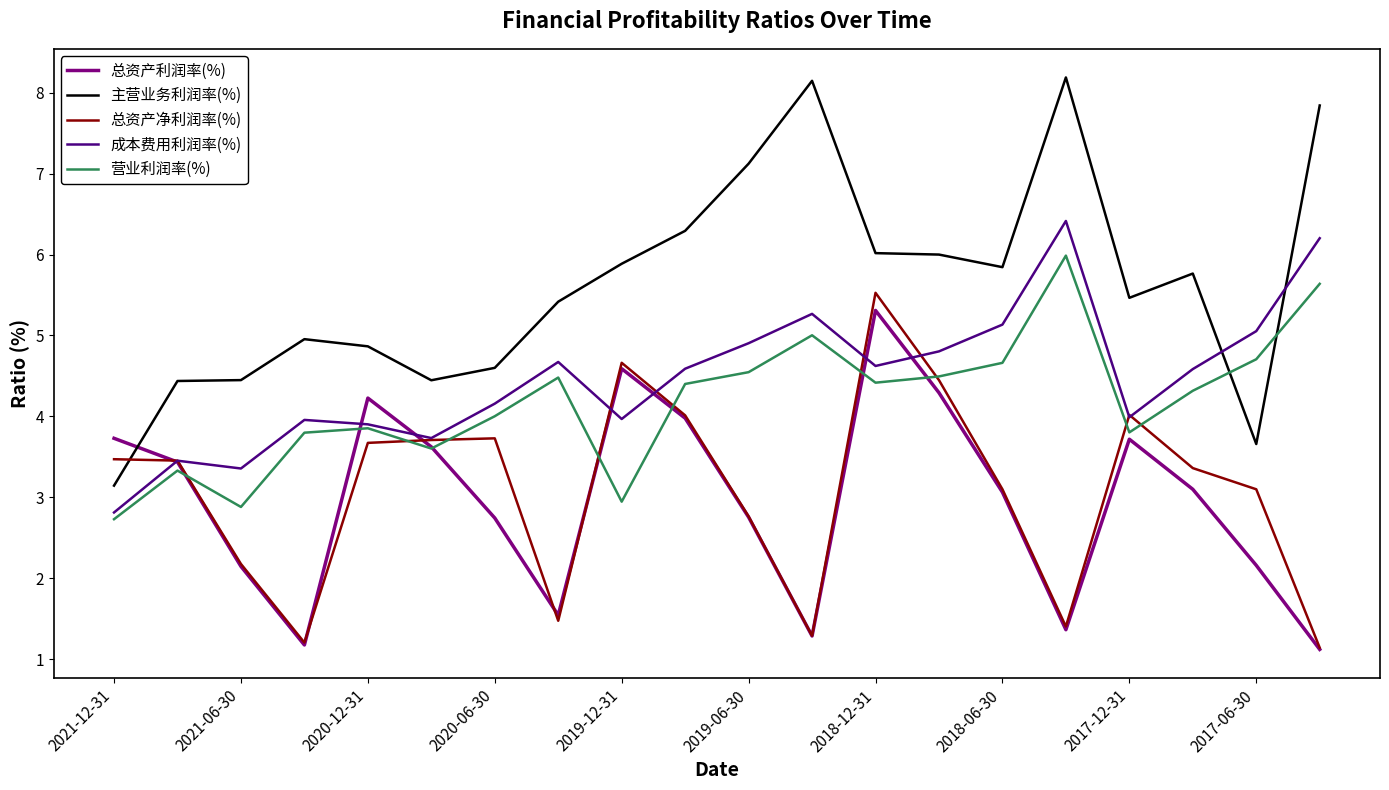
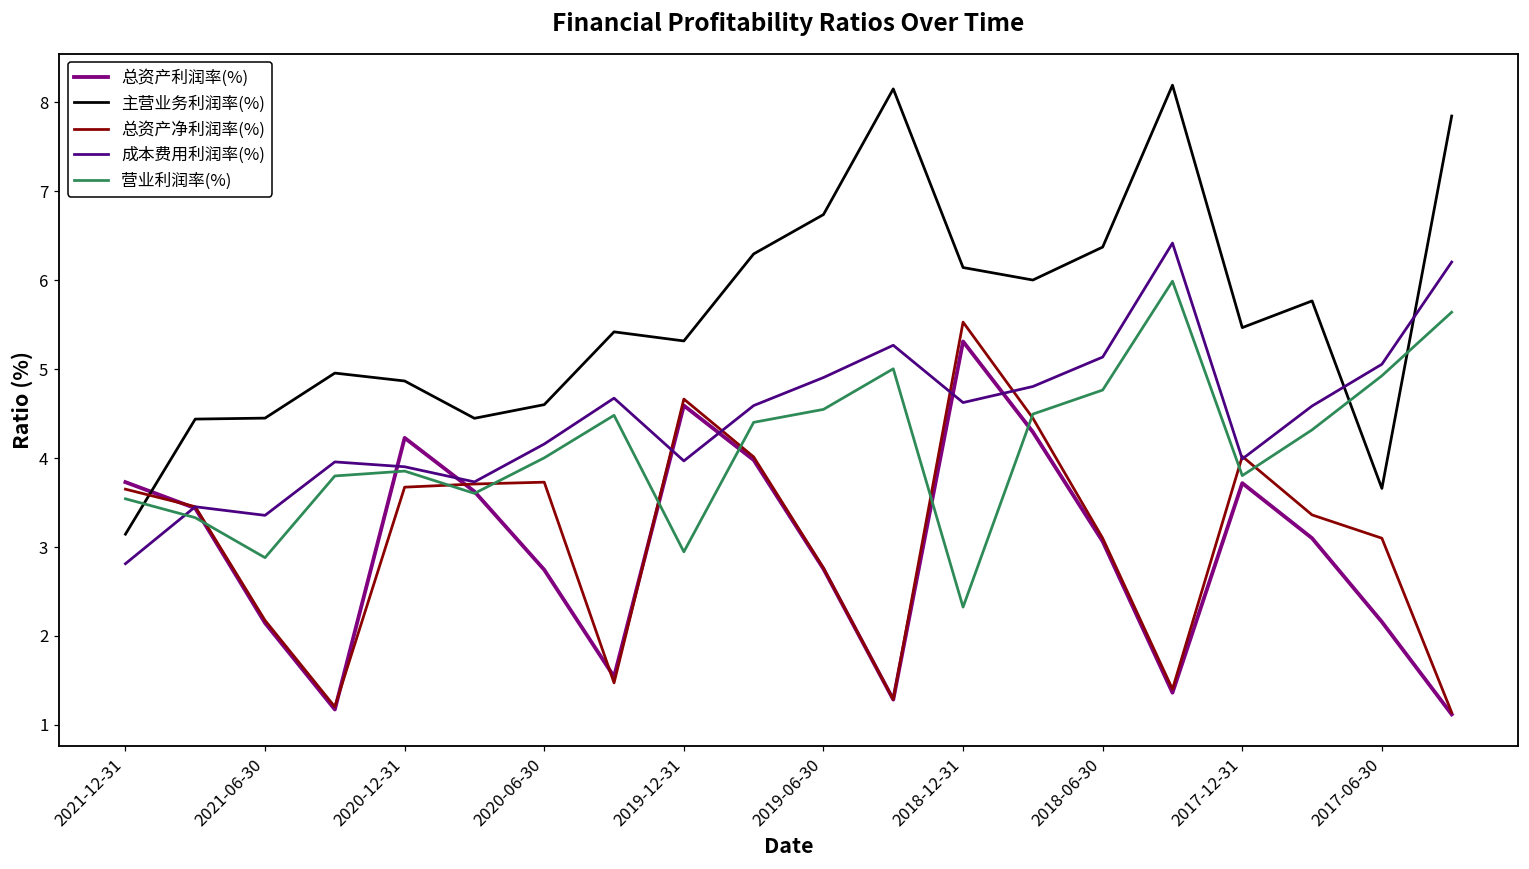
  {
    "主营业务利润率(%)": {
      "2021-12-31": 3.1,
      "2021-06-30": 4.4,
      "2020-12-31": 4.9,
      "2020-06-30": 4.6,
-     "2019-12-31": 5.9,
-     "2019-06-30": 7.1,
-     "2018-12-31": 6.0,
-     "2018-06-30": 5.8,
+     "2019-12-31": 5.3,
+     "2019-06-30": 6.7,
+     "2018-12-31": 6.1,
+     "2018-06-30": 6.4,
      "2017-12-31": 5.5,
      "2017-06-30": 3.7
    },
    "总资产净利润率(%)": {
-     "2021-12-31": 3.5,
+     "2021-12-31": 3.6,
      "2020-12-31": 3.7,
      "2020-06-30": 3.7,
      "2019-12-31": 4.7,
      "2018-12-31": 5.5,
      "2018-06-30": 3.1,
      "2017-06-30": 3.1
    },
    "营业利润率(%)": {
-     "2021-12-31": 2.7,
+     "2021-12-31": 3.5,
      "2021-06-30": 2.9,
      "2020-12-31": 3.9,
      "2020-06-30": 4.0,
      "2019-12-31": 2.9,
      "2019-06-30": 4.5,
-     "2018-12-31": 4.4,
-     "2018-06-30": 4.7,
+     "2018-12-31": 2.3,
+     "2018-06-30": 4.8,
      "2017-12-31": 3.8,
-     "2017-06-30": 4.7
+     "2017-06-30": 4.9
    }
  }
